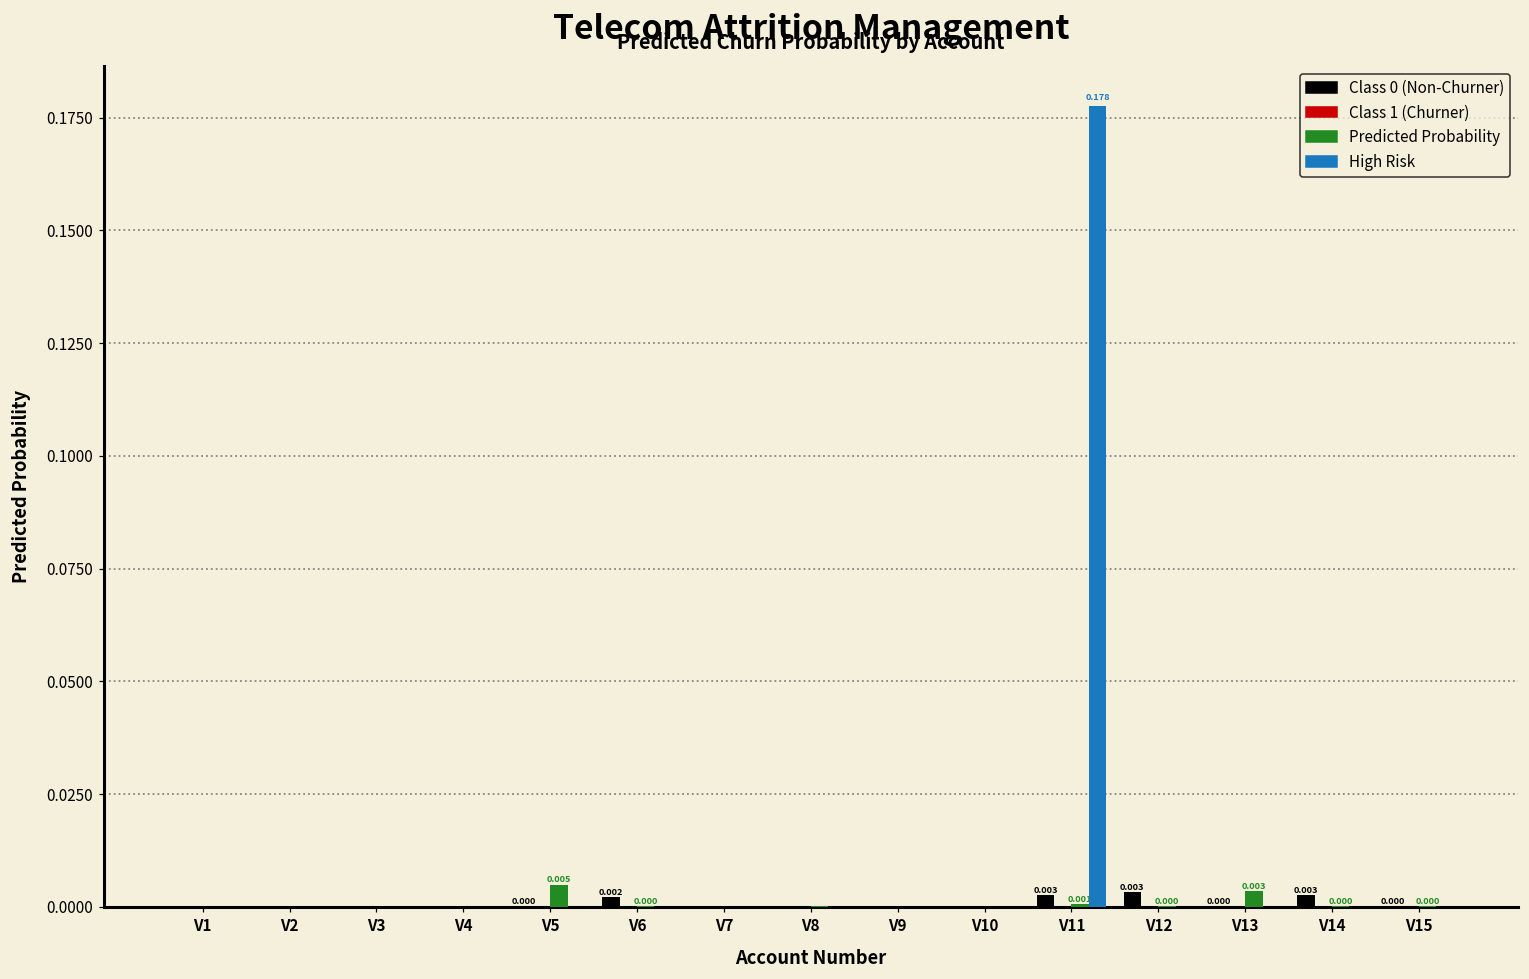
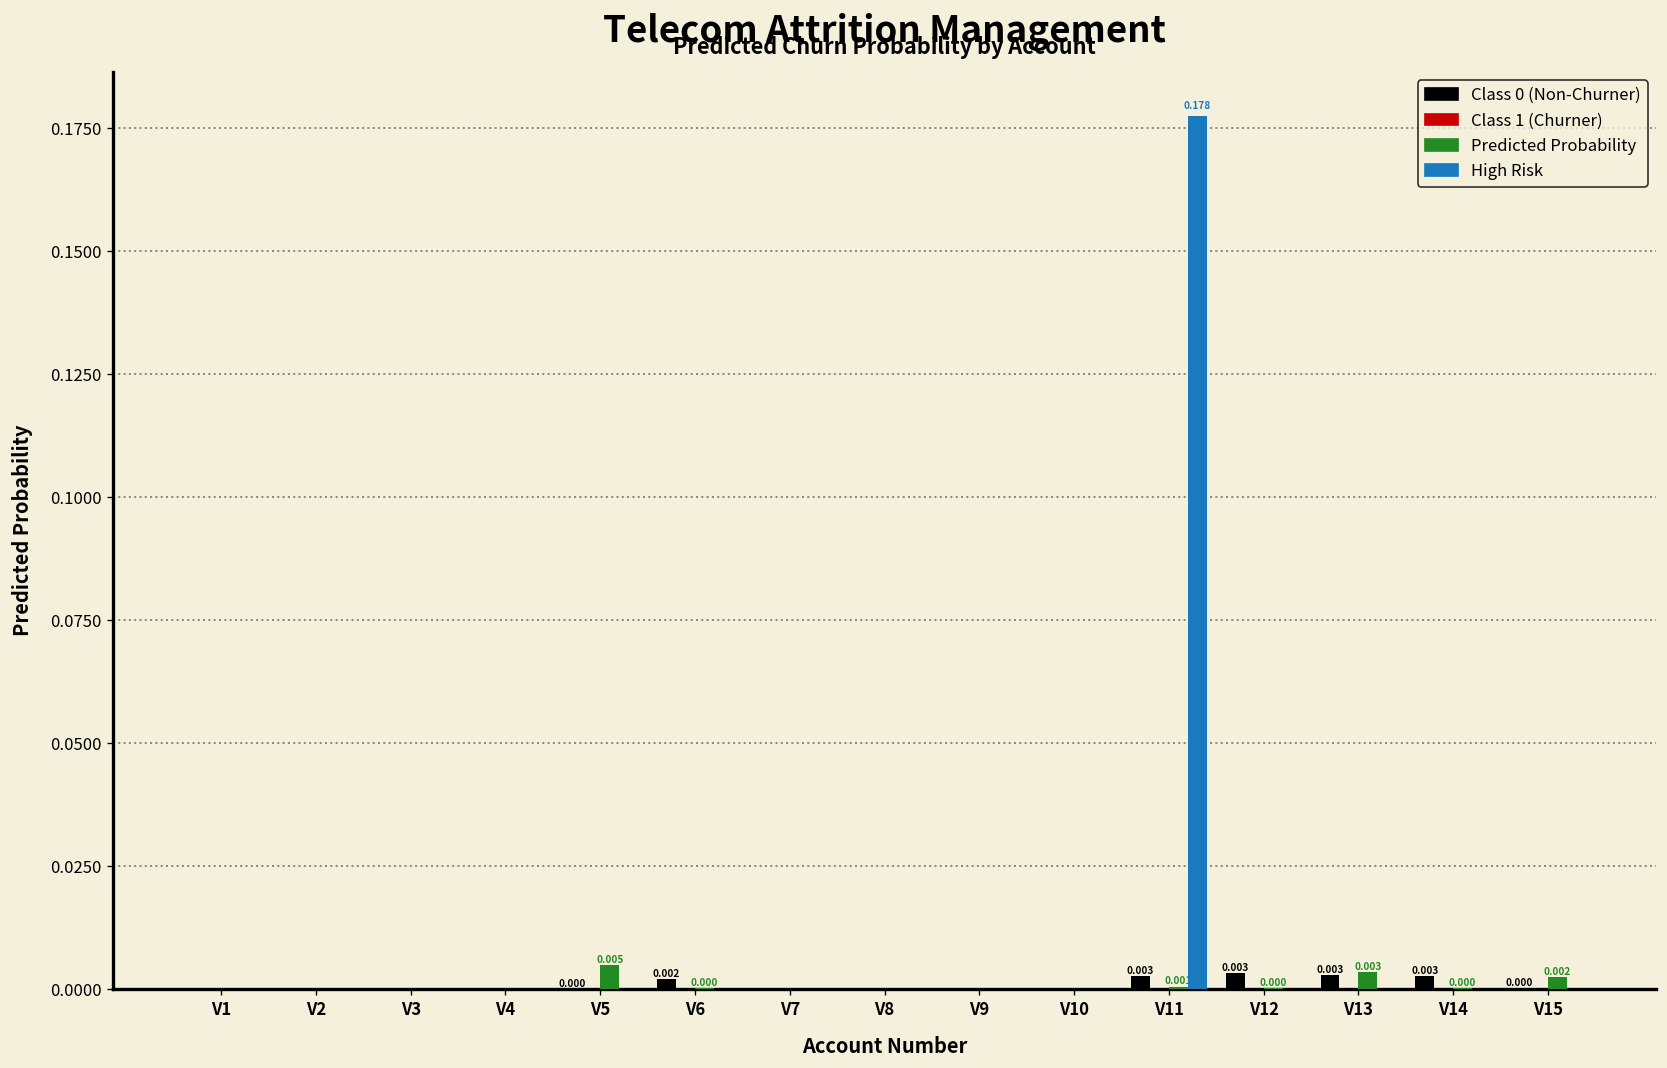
  {
    "Class 0 (Non-Churner)": {
      "V5": 0.000,
      "V6": 0.002,
      "V11": 0.003,
      "V12": 0.003,
-     "V13": 0.000,
+     "V13": 0.003,
      "V14": 0.003,
      "V15": 0.000
    },
    "Class 1 (Churner)": {
      "V1": 0.000,
      "V2": 0.000,
      "V3": 0.000,
      "V4": 0.000,
      "V7": 0.000,
      "V8": 0.000,
      "V9": 0.000,
      "V10": 0.000,
      "V11": 0.000,
      "V13": 0.000
    },
    "Predicted Probability": {
      "V5": 0.005,
      "V6": 0.000,
      "V11": 0.001,
      "V12": 0.000,
      "V13": 0.003,
      "V14": 0.000,
-     "V15": 0.000
+     "V15": 0.002
    },
    "High Risk": {
      "V11": 0.178
    }
  }
